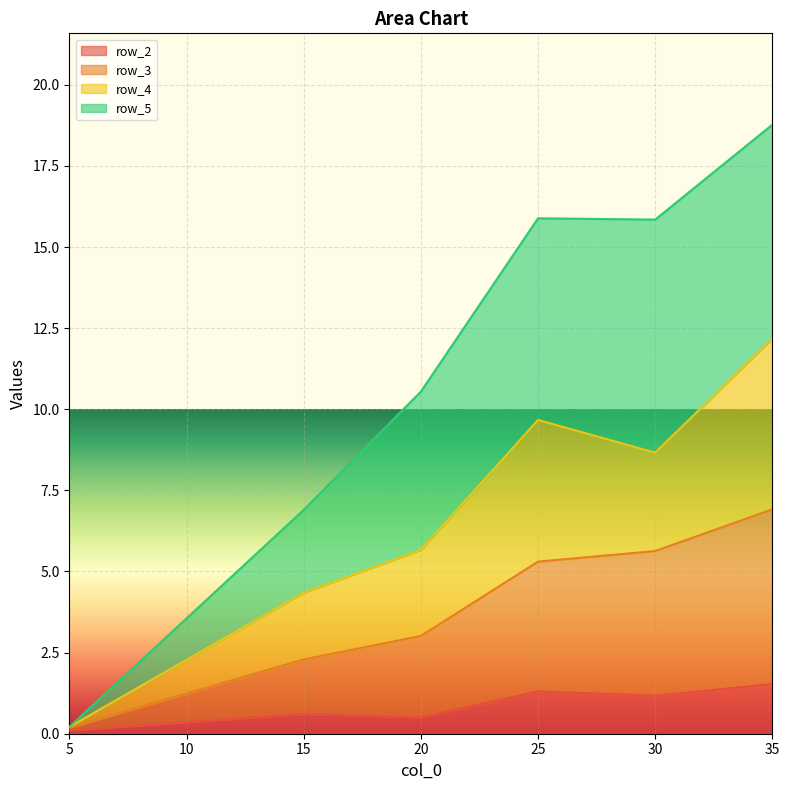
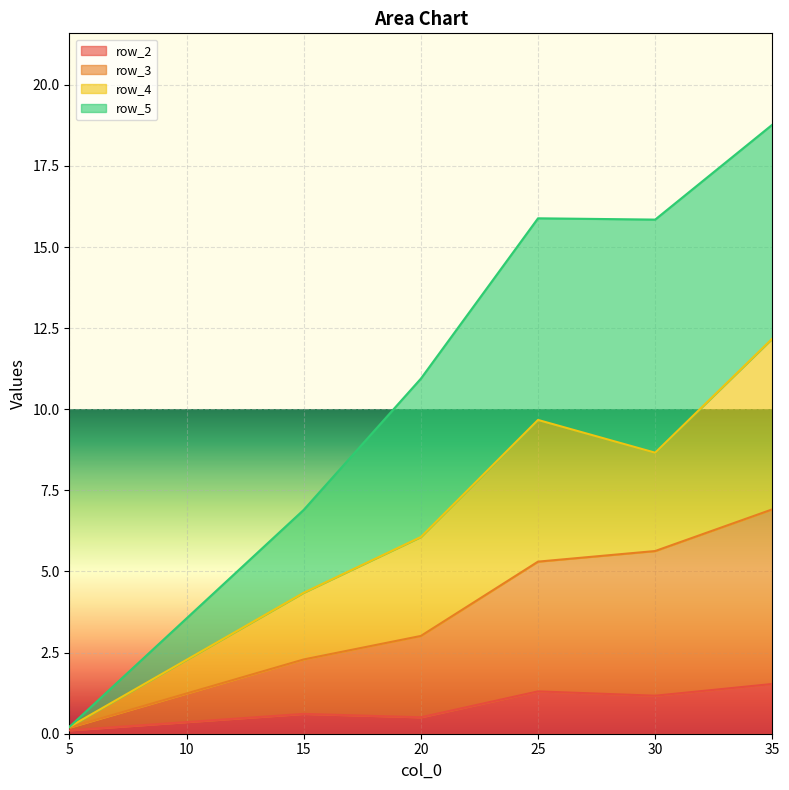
  {
    "row_4": {
      "15": 2.1,
-     "20": 2.6,
+     "20": 3.0,
      "25": 4.4,
      "30": 3.0,
      "35": 5.3
    },
    "row_5": {
      "15": 2.6,
      "20": 4.9,
      "25": 6.2,
      "30": 7.2,
      "35": 6.6
    }
  }
